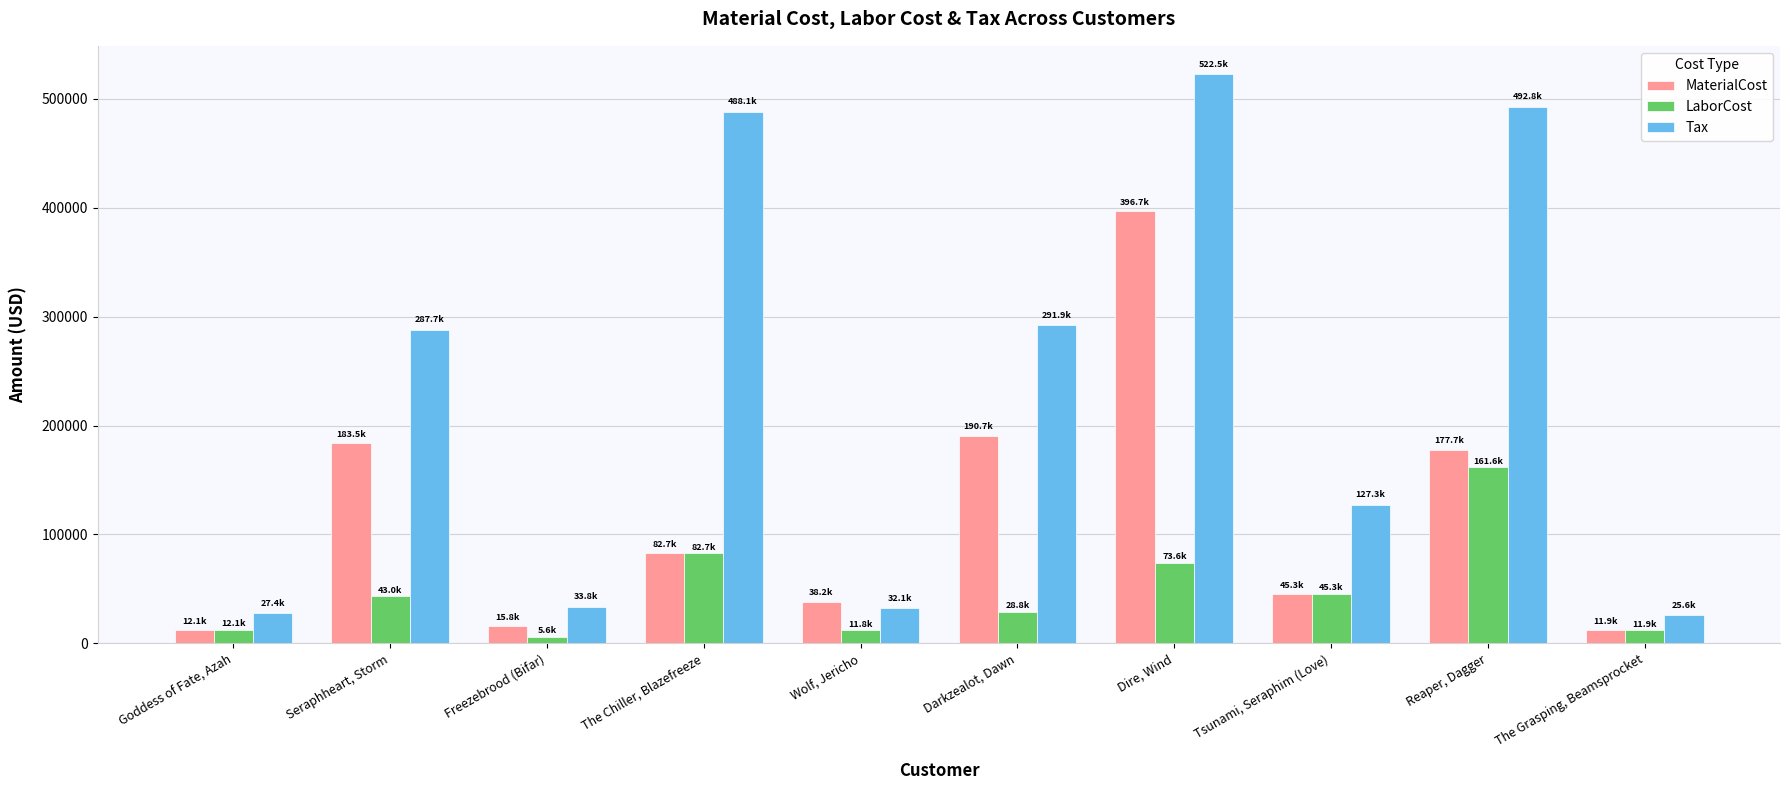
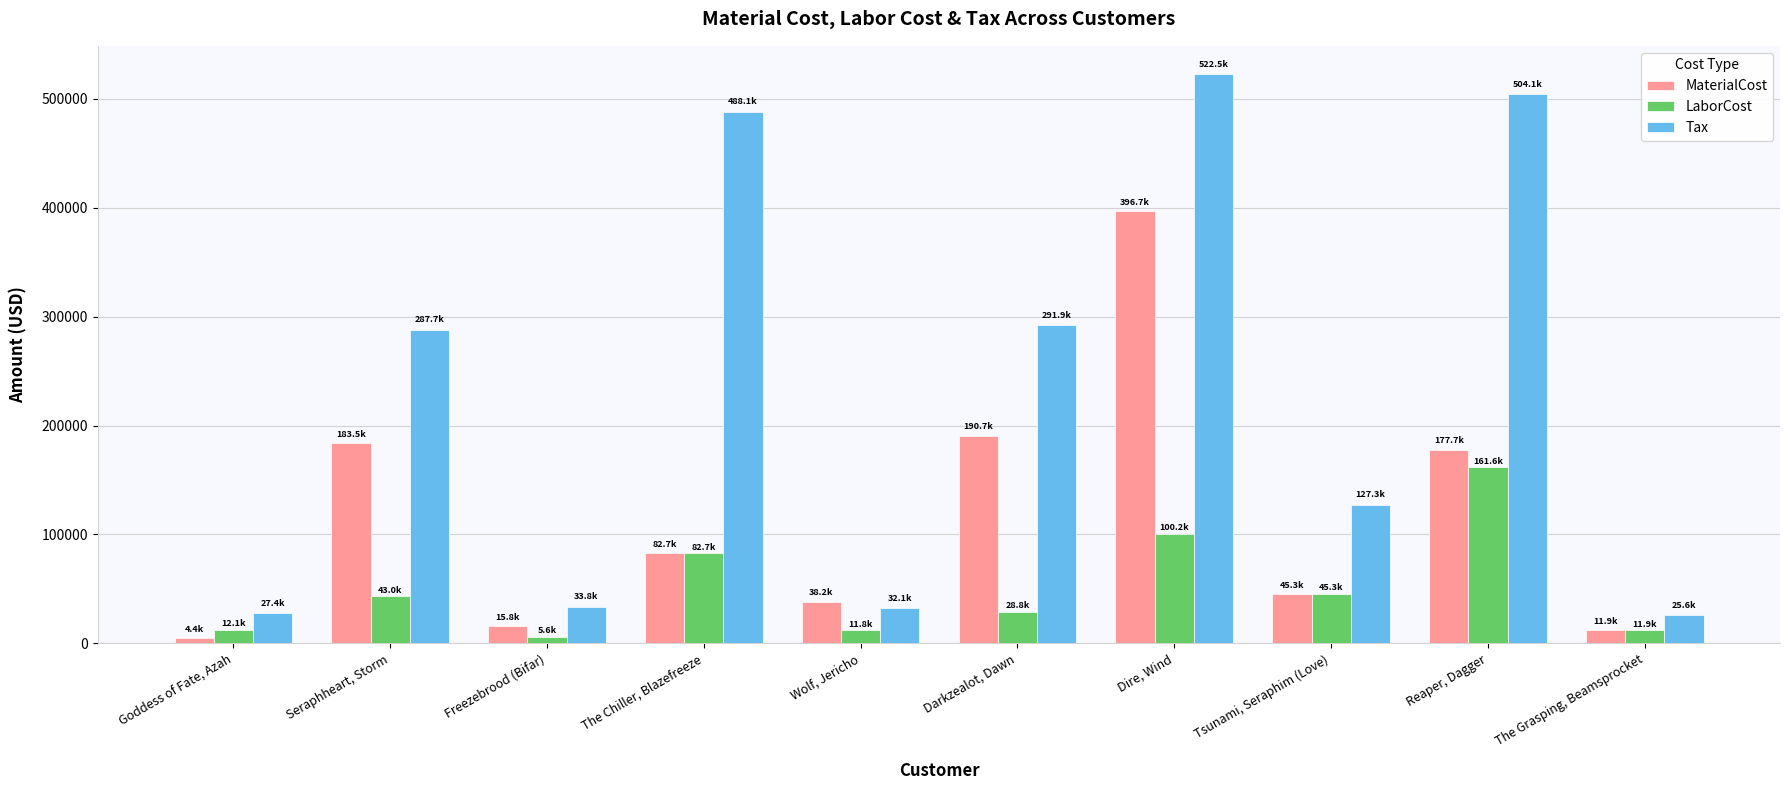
  {
    "MaterialCost": {
-     "Goddess of Fate, Azah": "12.1k",
+     "Goddess of Fate, Azah": "4.4k",
      "Seraphheart, Storm": "183.5k",
      "Freezebrood (Bifar)": "15.8k",
      "The Chiller, Blazefreeze": "82.7k",
      "Wolf, Jericho": "38.2k",
      "Darkzealot, Dawn": "190.7k",
      "Dire, Wind": "396.7k",
      "Tsunami, Seraphim (Love)": "45.3k",
      "Reaper, Dagger": "177.7k",
      "The Grasping, Beamsprocket": "11.9k"
    },
    "LaborCost": {
      "Goddess of Fate, Azah": "12.1k",
      "Seraphheart, Storm": "43.0k",
      "Freezebrood (Bifar)": "5.6k",
      "The Chiller, Blazefreeze": "82.7k",
      "Wolf, Jericho": "11.8k",
      "Darkzealot, Dawn": "28.8k",
-     "Dire, Wind": "73.6k",
+     "Dire, Wind": "100.2k",
      "Tsunami, Seraphim (Love)": "45.3k",
      "Reaper, Dagger": "161.6k",
      "The Grasping, Beamsprocket": "11.9k"
    },
    "Tax": {
      "Goddess of Fate, Azah": "27.4k",
      "Seraphheart, Storm": "287.7k",
      "Freezebrood (Bifar)": "33.8k",
      "The Chiller, Blazefreeze": "488.1k",
      "Wolf, Jericho": "32.1k",
      "Darkzealot, Dawn": "291.9k",
      "Dire, Wind": "522.5k",
      "Tsunami, Seraphim (Love)": "127.3k",
-     "Reaper, Dagger": "492.8k",
+     "Reaper, Dagger": "504.1k",
      "The Grasping, Beamsprocket": "25.6k"
    }
  }
